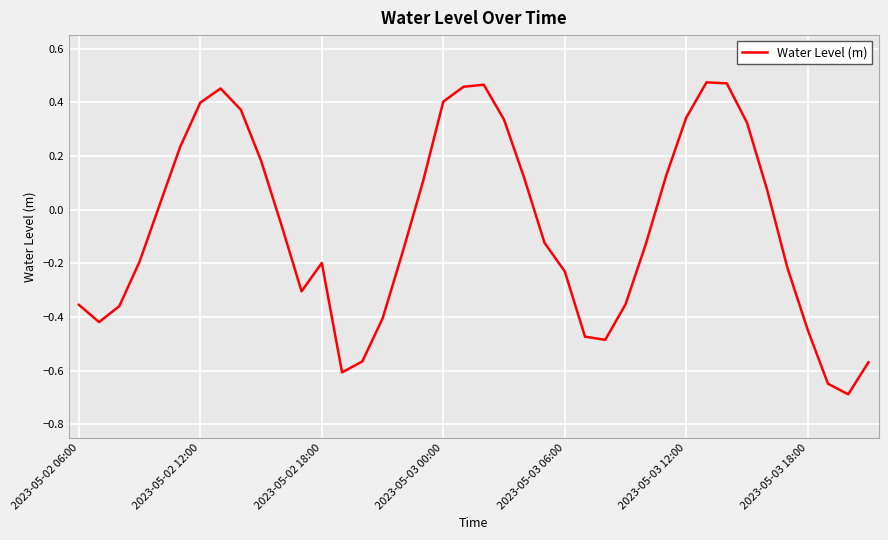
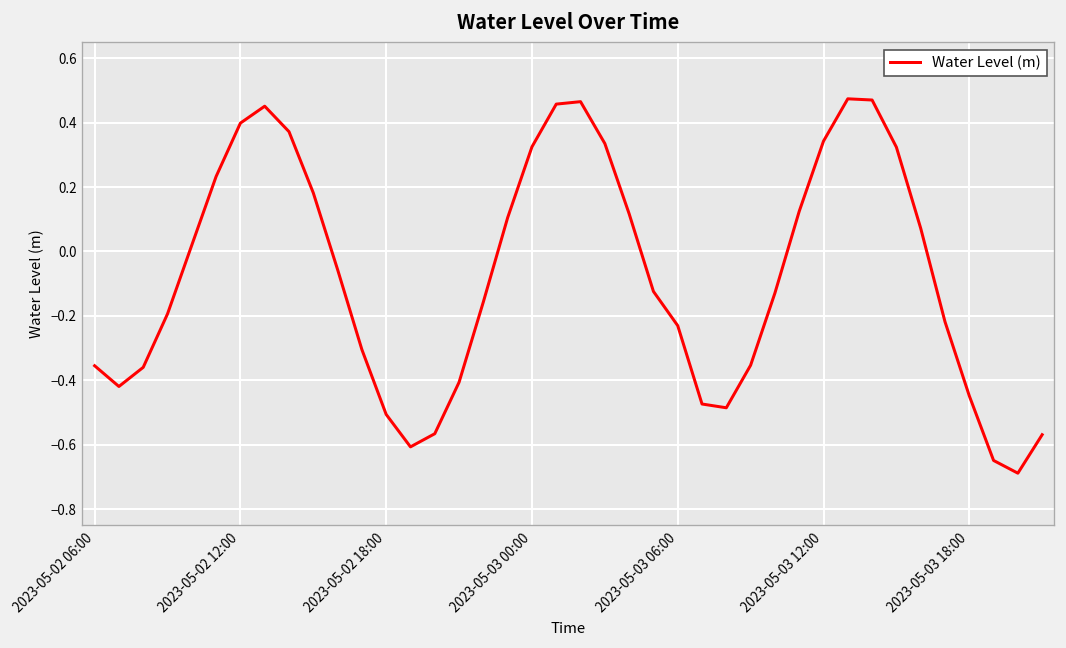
  {
    "2023-05-02 06:00": -0.35,
    "2023-05-02 12:00": 0.40,
-   "2023-05-02 18:00": -0.20,
-   "2023-05-03 00:00": 0.40,
+   "2023-05-02 18:00": -0.51,
+   "2023-05-03 00:00": 0.32,
    "2023-05-03 06:00": -0.23,
    "2023-05-03 12:00": 0.34,
    "2023-05-03 18:00": -0.45
  }
